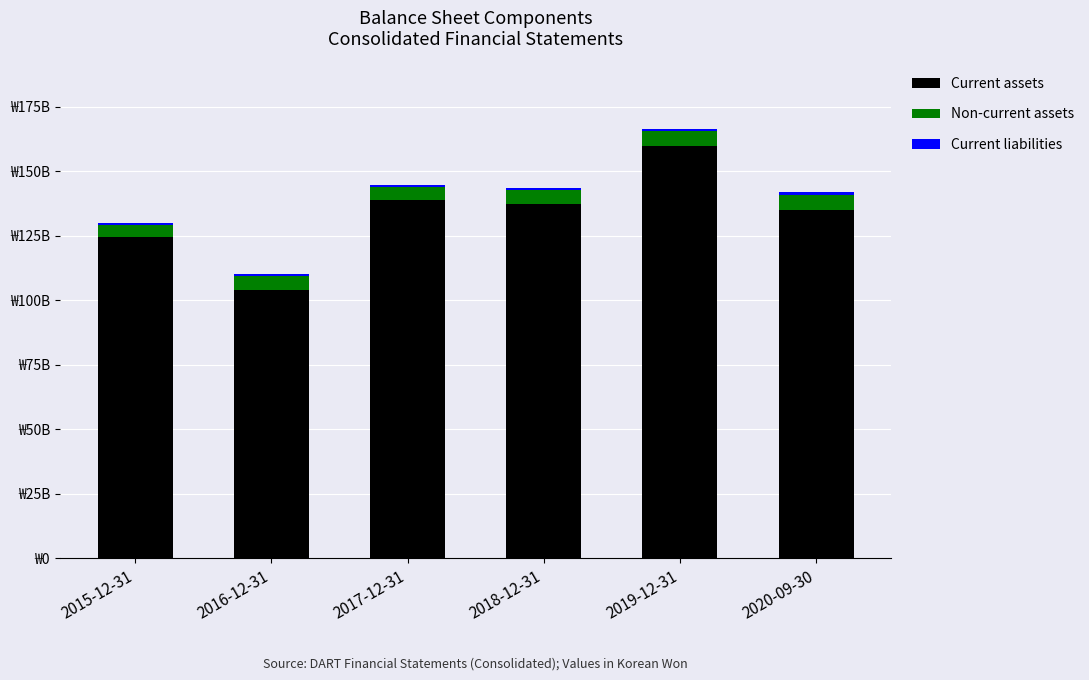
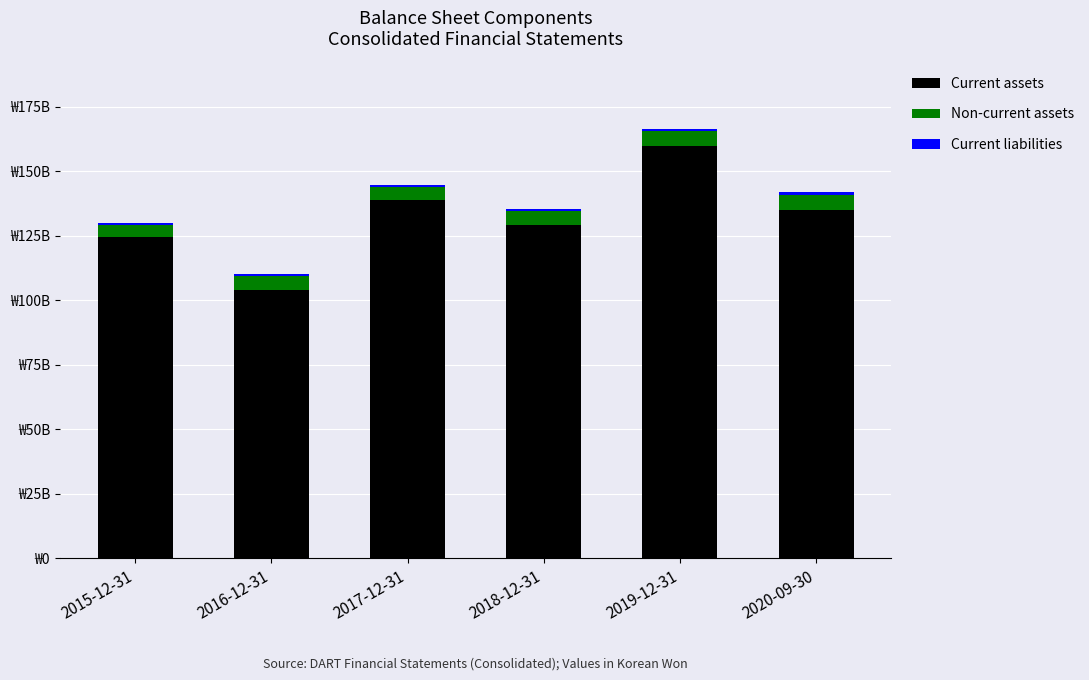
  {
    "Current assets": {
      "2015-12-31": "₩125000000000",
      "2016-12-31": "₩104000000000",
      "2017-12-31": "₩139000000000",
-     "2018-12-31": "₩137000000000",
+     "2018-12-31": "₩129000000000",
      "2019-12-31": "₩160000000000",
      "2020-09-30": "₩135000000000"
    },
    "Non-current assets": {
      "2015-12-31": "₩4000000000",
      "2016-12-31": "₩5000000000",
      "2017-12-31": "₩5000000000",
      "2018-12-31": "₩5000000000",
      "2019-12-31": "₩6000000000",
      "2020-09-30": "₩6000000000"
    }
  }
